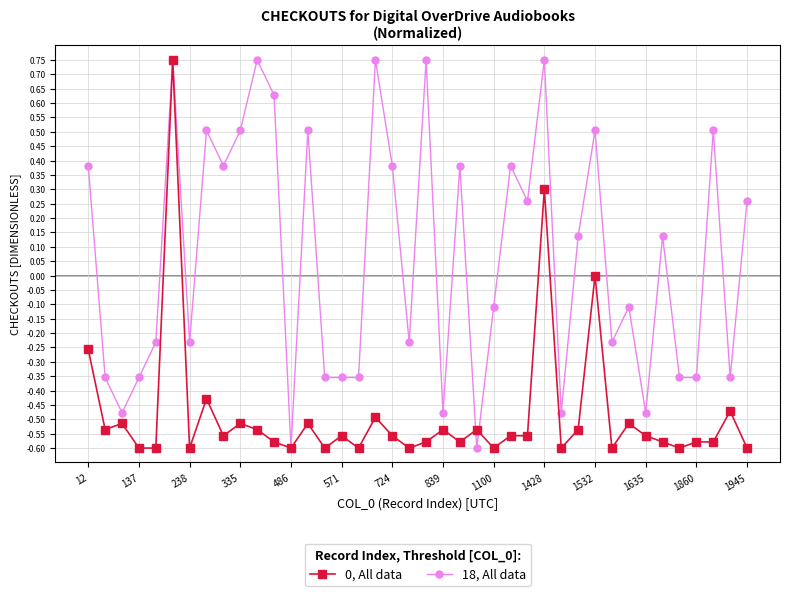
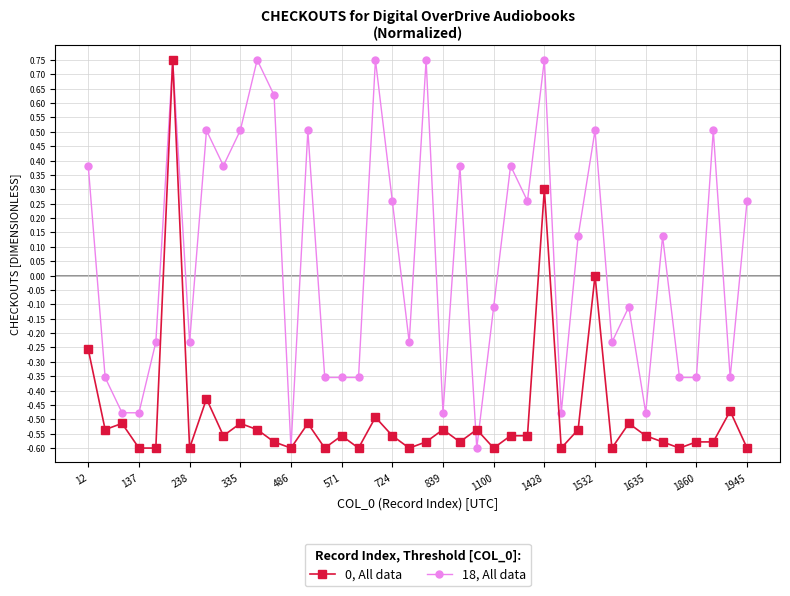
  {
    "0, All data": {
      "12": -0.26,
      "137": -0.60,
      "238": -0.60,
      "335": -0.51,
      "571": -0.56,
      "724": -0.56,
      "839": -0.54,
      "1100": -0.60,
      "1428": 0.30,
      "1532": 0.00,
      "1635": -0.56,
      "1860": -0.58,
      "1945": -0.60
    },
    "18, All data": {
      "12": 0.38,
-     "137": -0.35,
+     "137": -0.48,
      "238": -0.23,
      "335": 0.50,
      "571": -0.35,
-     "724": 0.38,
+     "724": 0.26,
      "839": -0.48,
      "1100": -0.11,
      "1428": 0.75,
      "1532": 0.50,
      "1635": -0.48,
      "1860": -0.35,
      "1945": 0.26
    }
  }
